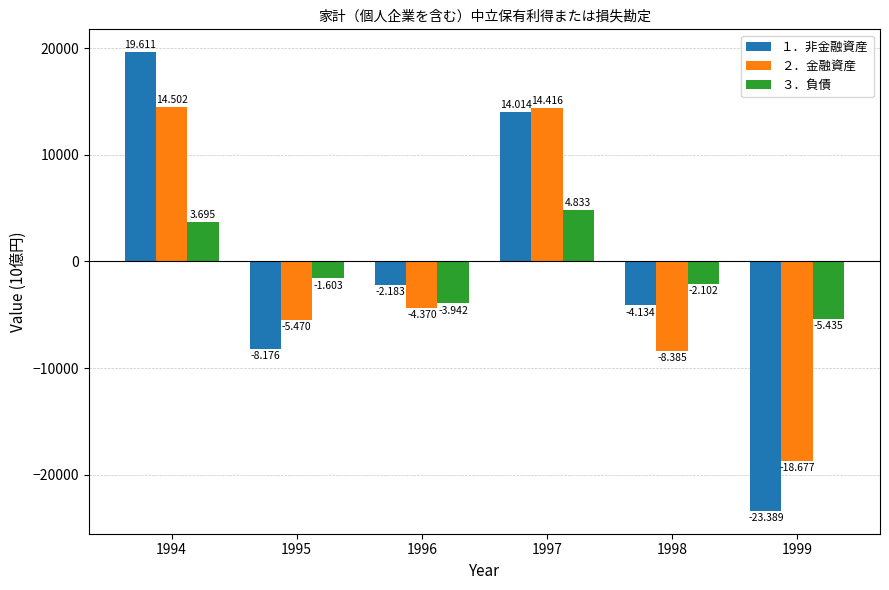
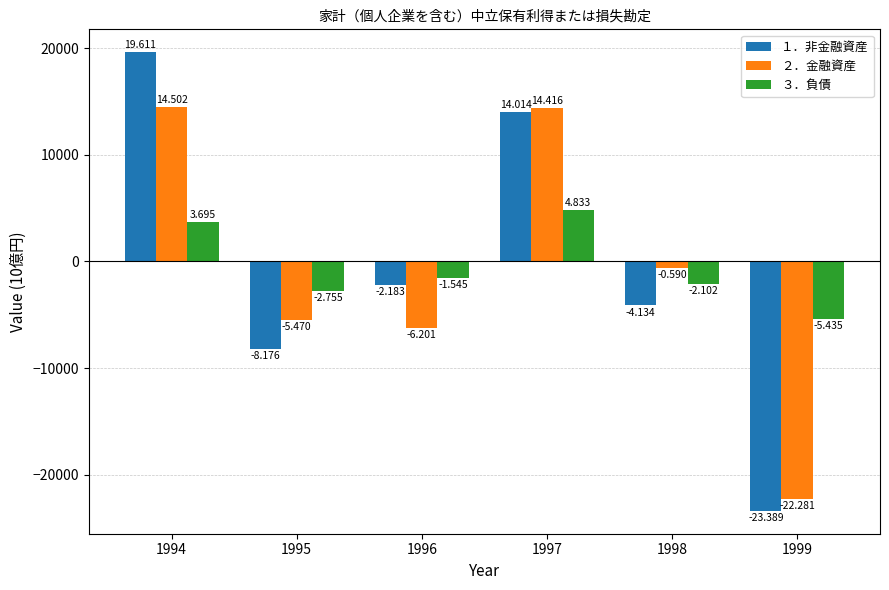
  {
    "２．金融資産": {
-     "1996": -4.370,
-     "1998": -8.385,
-     "1999": -18.677
+     "1996": -6.201,
+     "1998": -0.590,
+     "1999": -22.281
    },
    "３．負債": {
-     "1995": -1.603,
-     "1996": -3.942
+     "1995": -2.755,
+     "1996": -1.545
    }
  }
